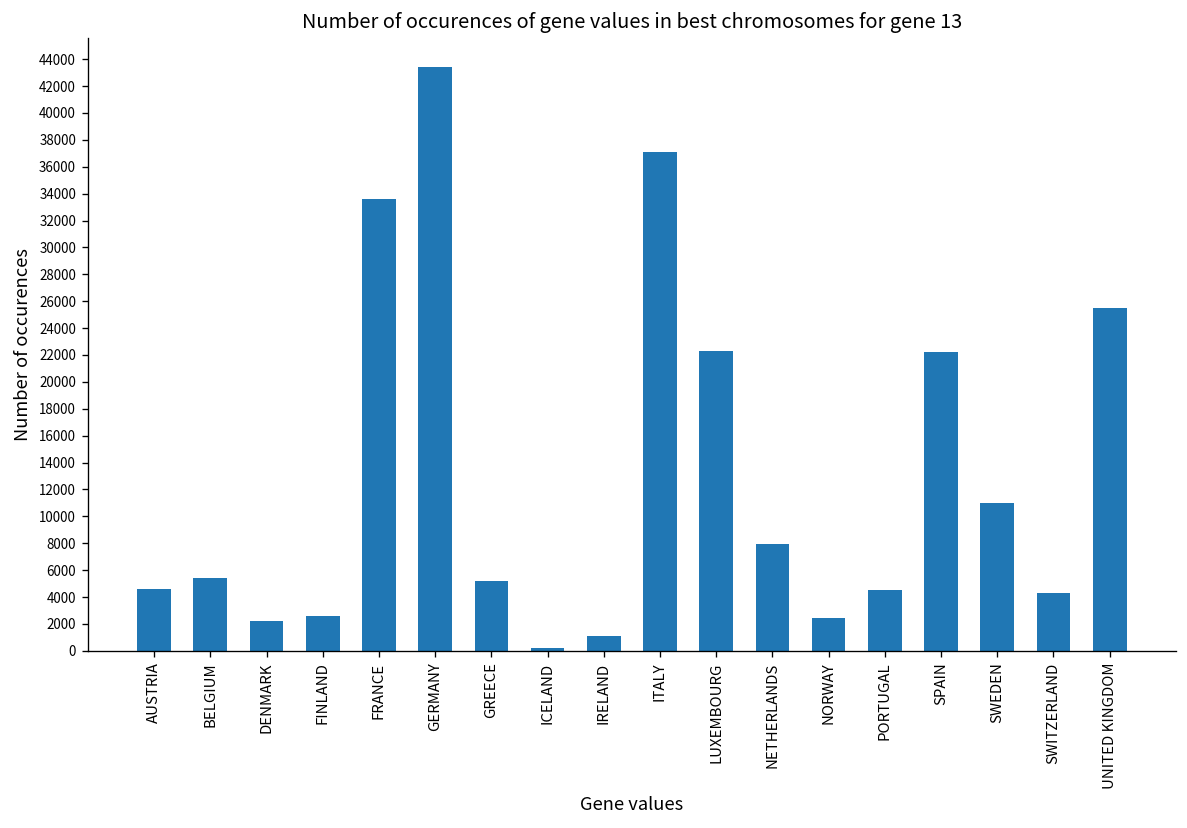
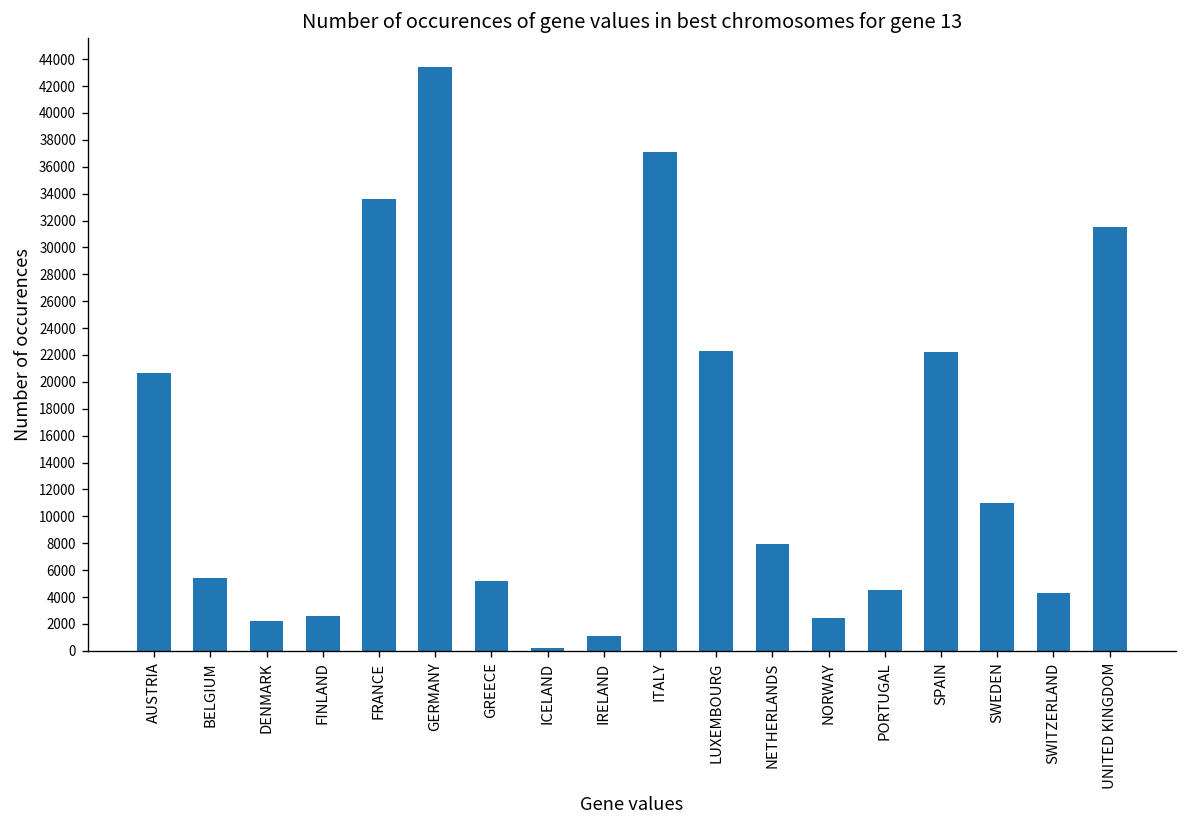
  {
-   "AUSTRIA": 4600,
+   "AUSTRIA": 20700,
    "BELGIUM": 5400,
    "DENMARK": 2200,
    "FINLAND": 2600,
    "FRANCE": 33600,
    "GERMANY": 43400,
    "GREECE": 5200,
    "IRELAND": 1100,
    "ITALY": 37100,
    "LUXEMBOURG": 22300,
    "NETHERLANDS": 7900,
    "NORWAY": 2400,
    "PORTUGAL": 4500,
    "SPAIN": 22200,
    "SWEDEN": 11000,
    "SWITZERLAND": 4300,
-   "UNITED KINGDOM": 25500
+   "UNITED KINGDOM": 31500
  }
